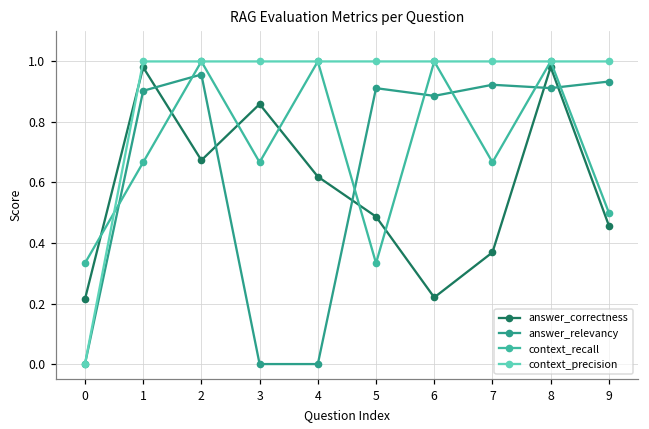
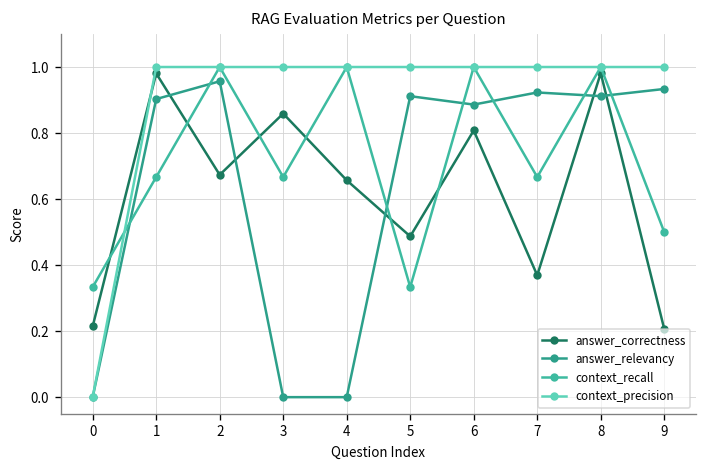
  {
    "answer_correctness": {
      "0": 0.21,
      "1": 0.98,
      "2": 0.67,
      "3": 0.86,
-     "4": 0.62,
+     "4": 0.66,
      "5": 0.49,
-     "6": 0.22,
+     "6": 0.81,
      "7": 0.37,
      "8": 0.98,
-     "9": 0.46
+     "9": 0.21
    }
  }
